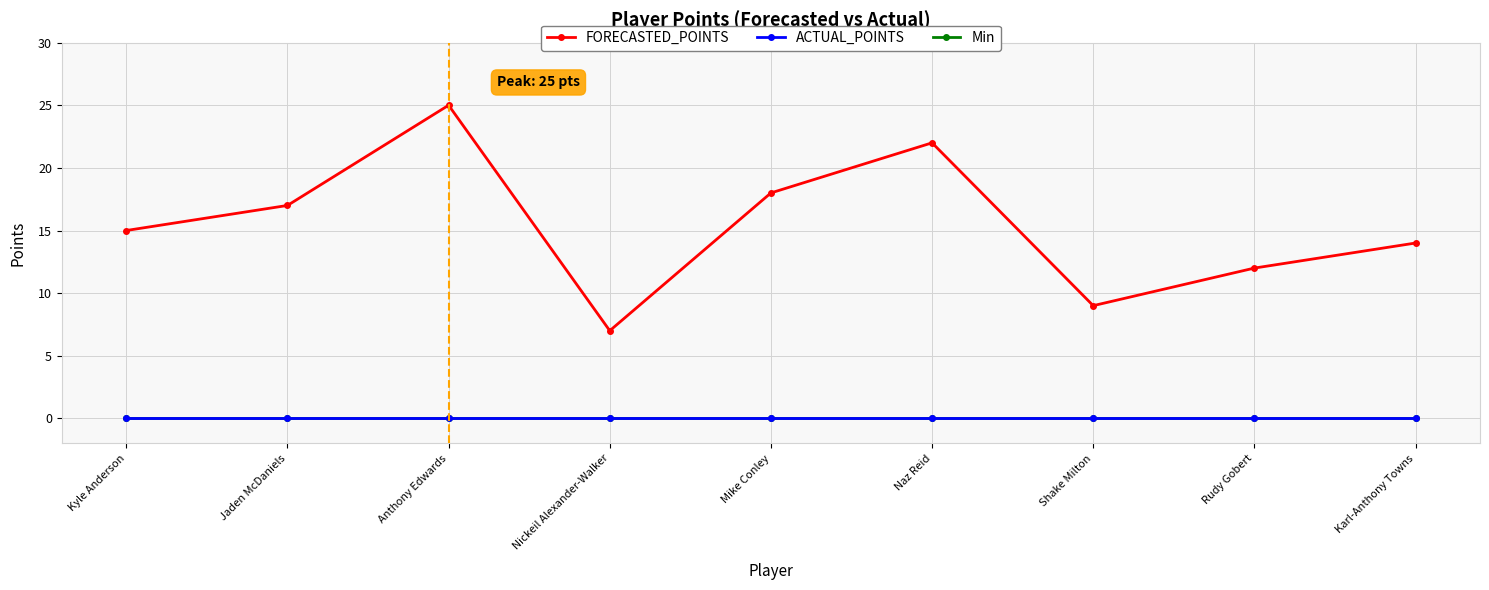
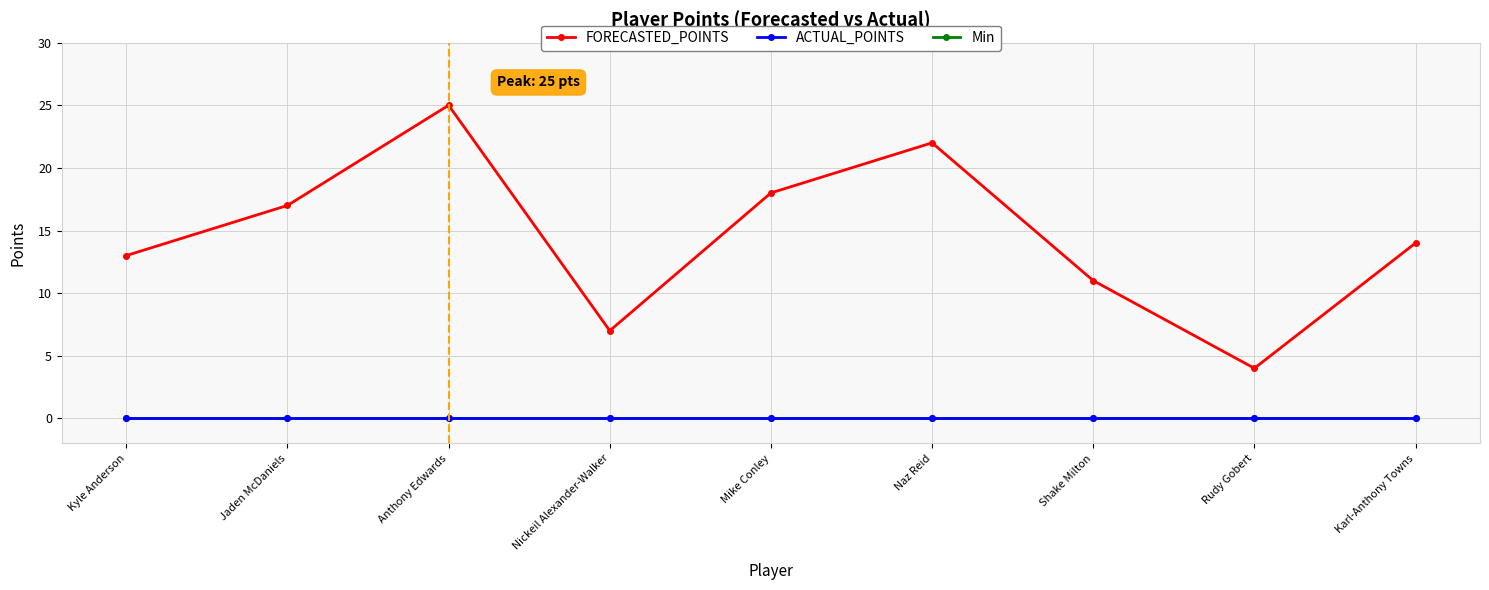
  {
    "FORECASTED_POINTS": {
-     "Kyle Anderson": 15,
+     "Kyle Anderson": 13,
      "Jaden McDaniels": 17,
      "Anthony Edwards": 25,
      "Nickeil Alexander-Walker": 7,
      "Mike Conley": 18,
      "Naz Reid": 22,
-     "Shake Milton": 9,
-     "Rudy Gobert": 12,
+     "Shake Milton": 11,
+     "Rudy Gobert": 4,
      "Karl-Anthony Towns": 14
    },
    "Min": {
      "Kyle Anderson": 0,
      "Jaden McDaniels": 0,
      "Anthony Edwards": 0,
      "Nickeil Alexander-Walker": 0,
      "Mike Conley": 0,
      "Naz Reid": 0,
      "Shake Milton": 0,
      "Rudy Gobert": 0,
      "Karl-Anthony Towns": 0
    }
  }
